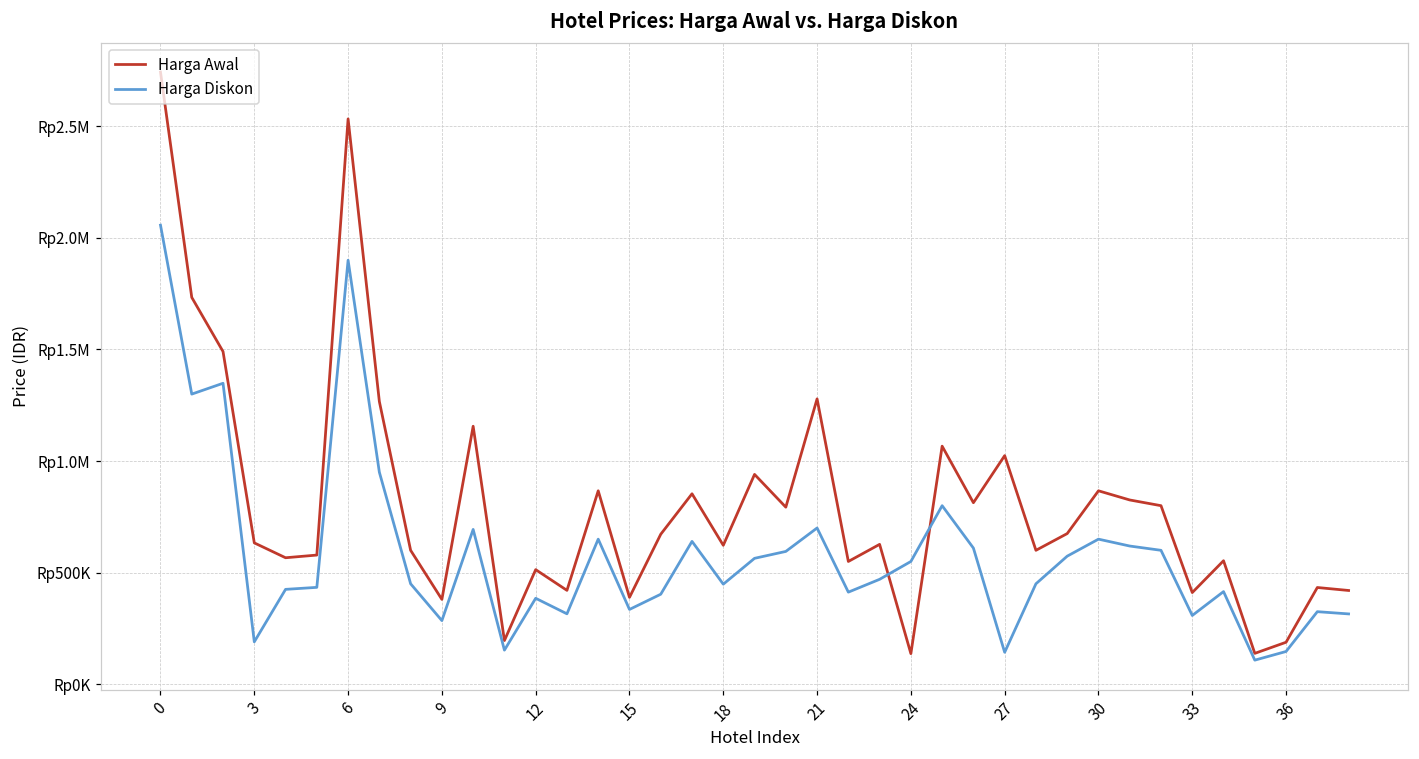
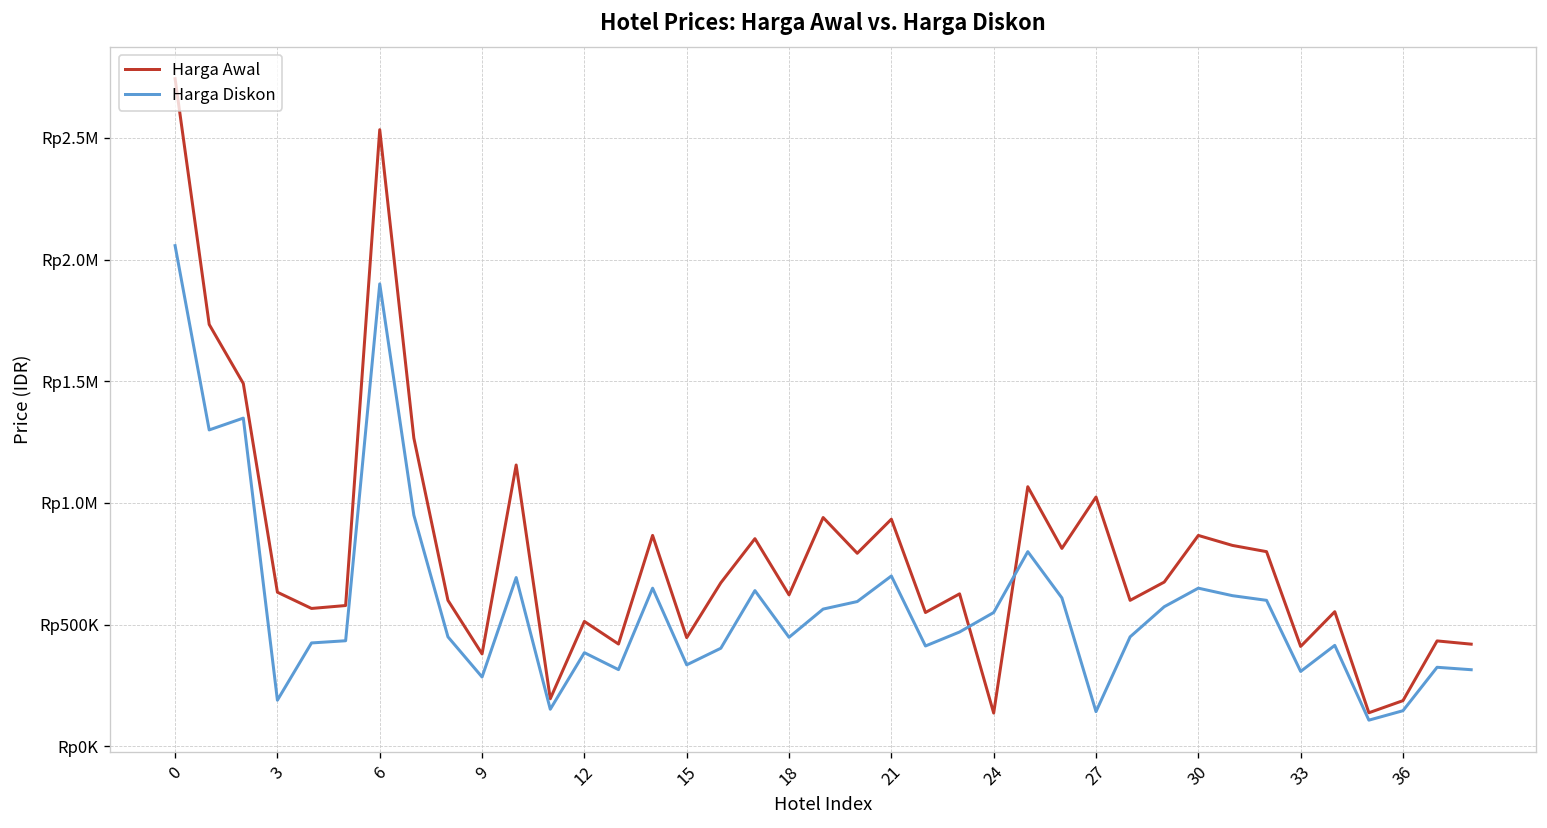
  {
    "Harga Awal": {
      "3": "Rp630000",
      "6": "Rp2530000",
      "9": "Rp380000",
      "12": "Rp510000",
-     "15": "Rp390000",
+     "15": "Rp450000",
      "18": "Rp620000",
-     "21": "Rp1280000",
+     "21": "Rp930000",
      "24": "Rp140000",
      "27": "Rp1020000",
      "30": "Rp870000",
      "33": "Rp410000",
      "36": "Rp190000"
    },
    "Harga Diskon": {
      "0": "Rp2060000",
      "3": "Rp190000",
      "6": "Rp1900000",
      "9": "Rp290000",
      "12": "Rp390000",
      "15": "Rp340000",
      "18": "Rp450000",
      "21": "Rp700000",
      "24": "Rp550000",
      "27": "Rp140000",
      "30": "Rp650000",
      "33": "Rp310000",
      "36": "Rp150000"
    }
  }
